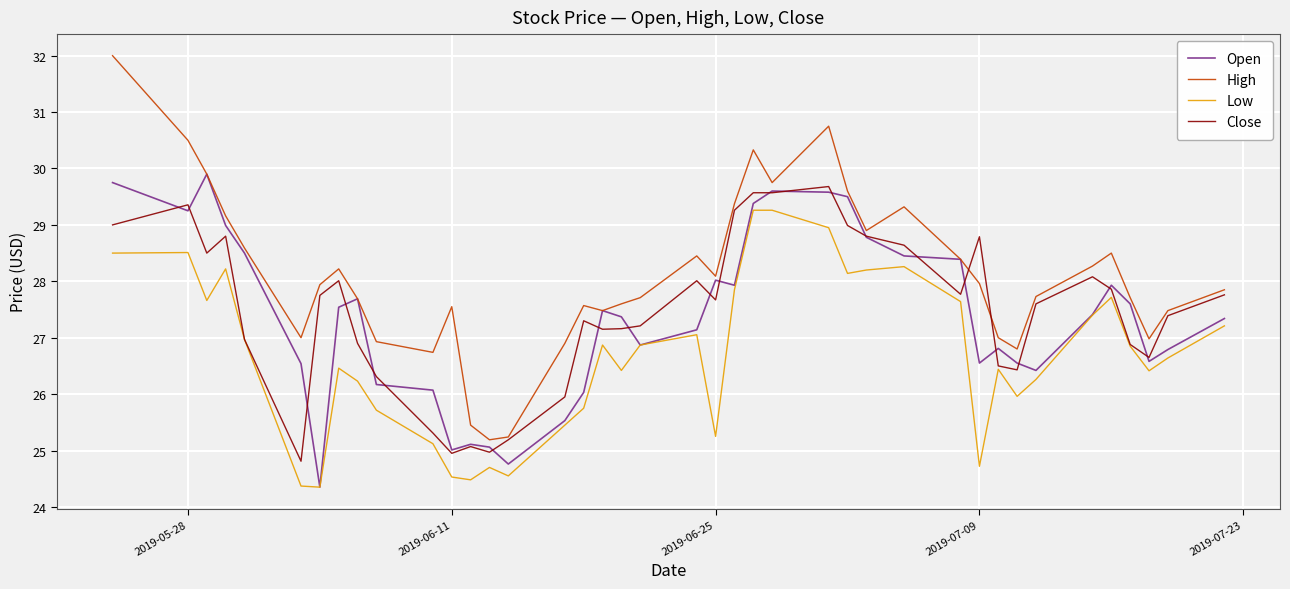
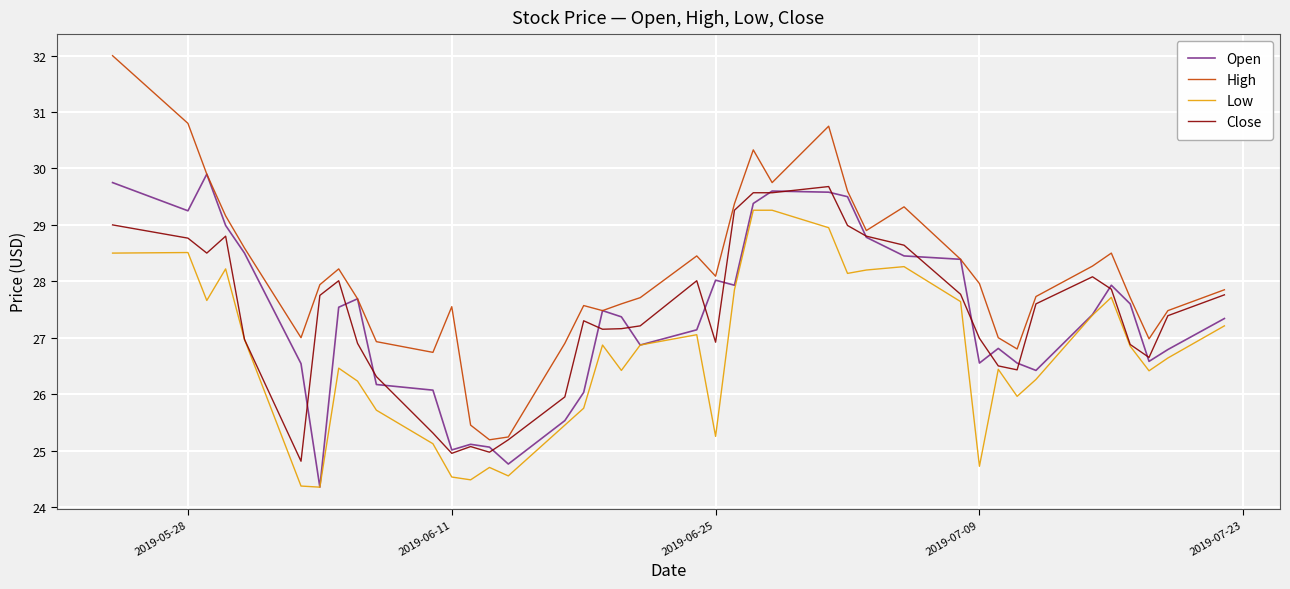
  {
    "Open": {
      "2019-05-28": 29.3,
      "2019-06-11": 25.0,
      "2019-06-25": 28.0,
      "2019-07-09": 26.6
    },
    "High": {
-     "2019-05-28": 30.5,
+     "2019-05-28": 30.8,
      "2019-06-11": 27.6,
      "2019-06-25": 28.1,
      "2019-07-09": 28.0
    },
    "Low": {
      "2019-05-28": 28.5,
      "2019-06-11": 24.5,
      "2019-06-25": 25.3,
      "2019-07-09": 24.7
    },
    "Close": {
-     "2019-05-28": 29.4,
+     "2019-05-28": 28.8,
      "2019-06-11": 25.0,
-     "2019-06-25": 27.7,
-     "2019-07-09": 28.8
+     "2019-06-25": 26.9,
+     "2019-07-09": 27.0
    }
  }
